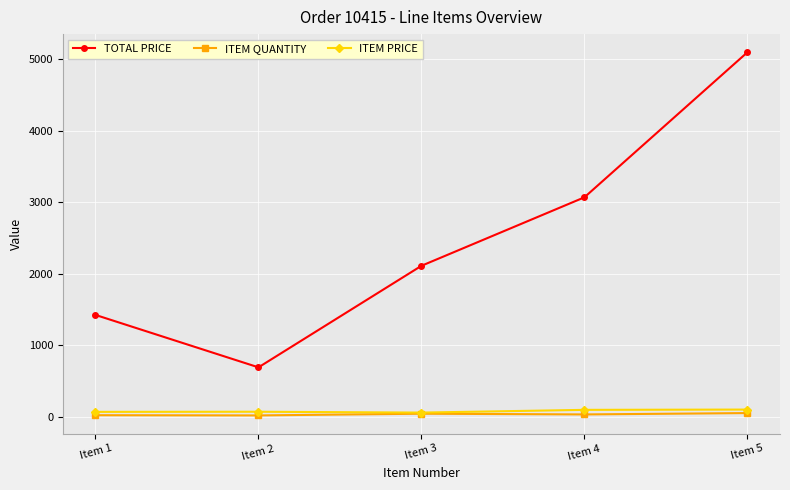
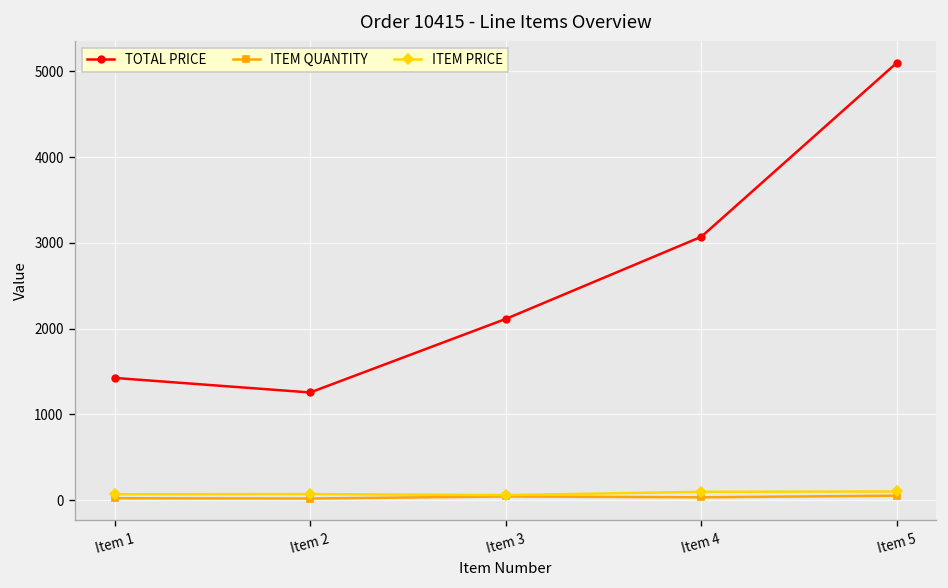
  {
    "TOTAL PRICE": {
      "Item 1": 1400,
-     "Item 2": 700,
+     "Item 2": 1300,
      "Item 3": 2100,
      "Item 4": 3100,
      "Item 5": 5100
    }
  }
